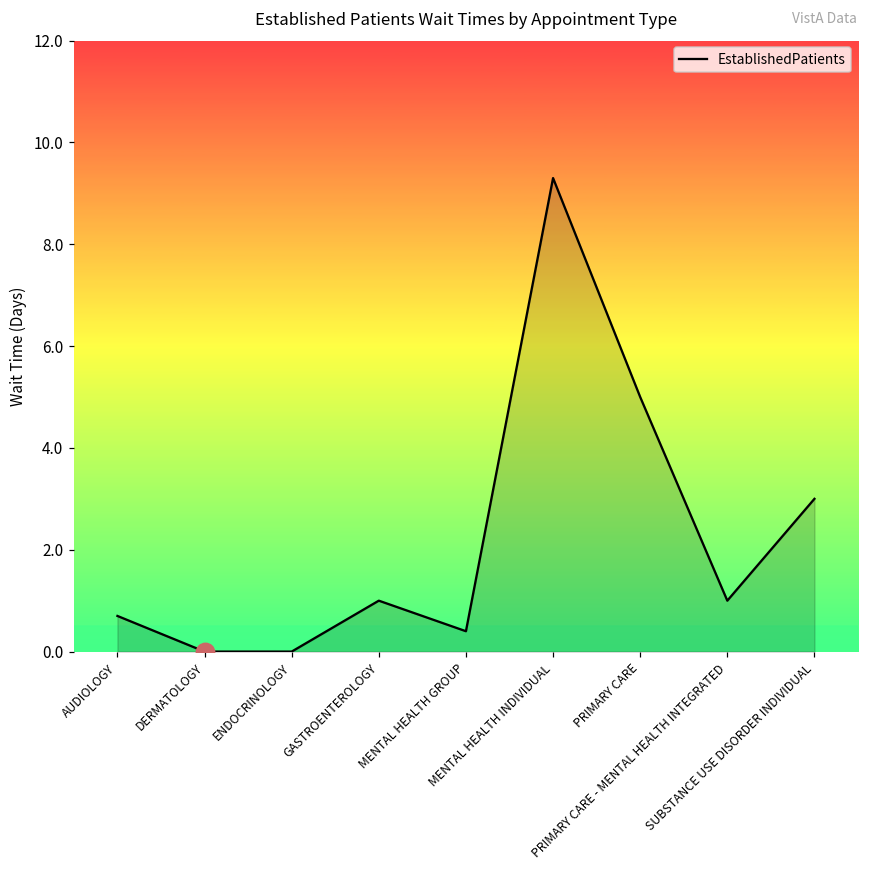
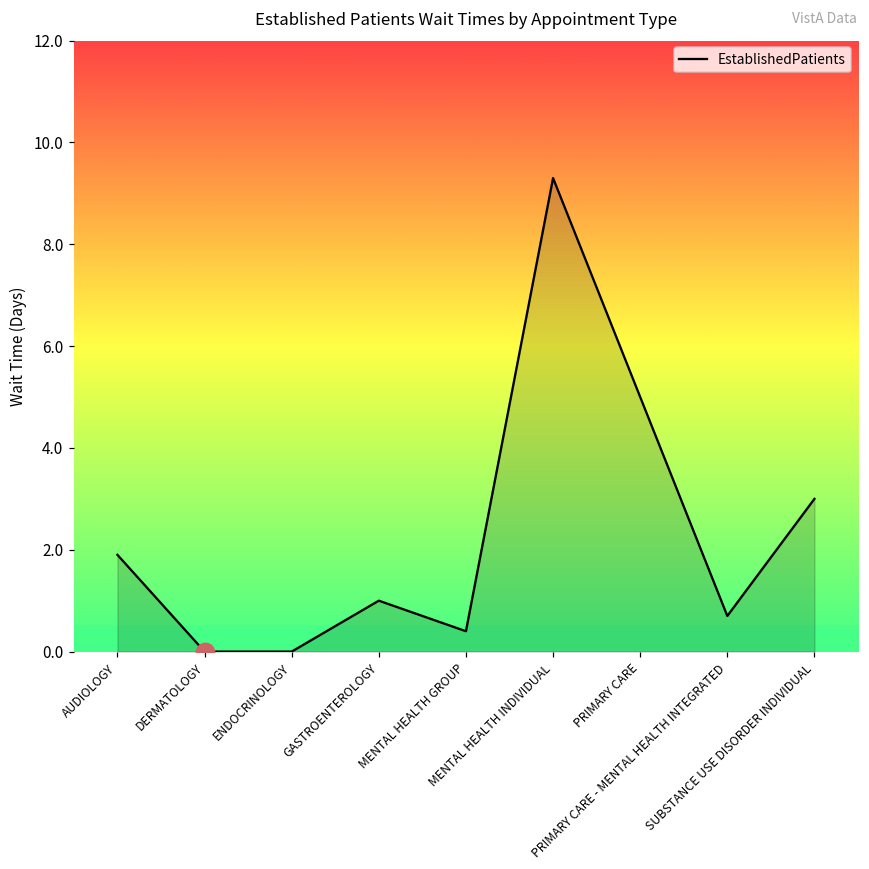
  {
    "EstablishedPatients": {
-     "AUDIOLOGY": 0.7,
+     "AUDIOLOGY": 1.9,
      "GASTROENTEROLOGY": 1.0,
      "MENTAL HEALTH INDIVIDUAL": 9.3,
      "PRIMARY CARE": 5.0,
-     "PRIMARY CARE - MENTAL HEALTH INTEGRATED": 1.0,
+     "PRIMARY CARE - MENTAL HEALTH INTEGRATED": 0.7,
      "SUBSTANCE USE DISORDER INDIVIDUAL": 3.0
    }
  }
